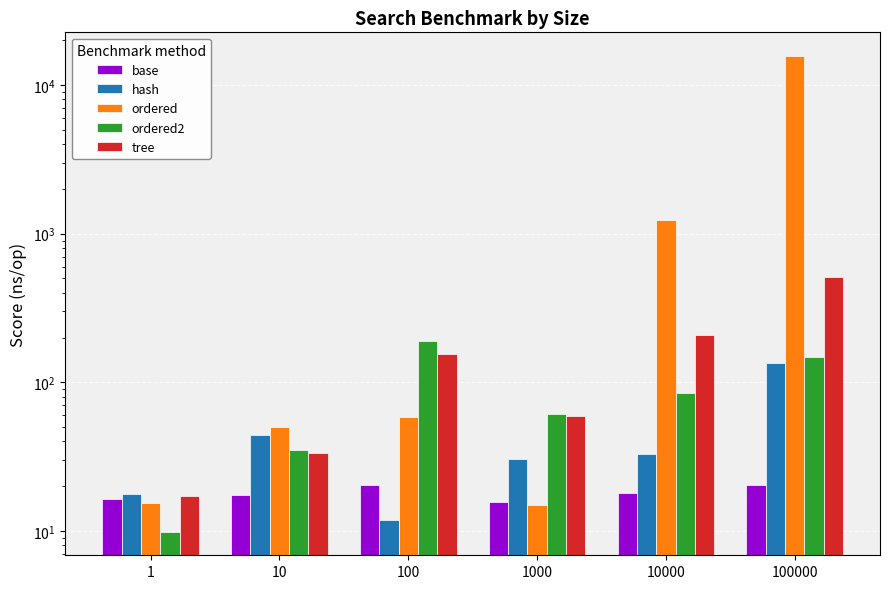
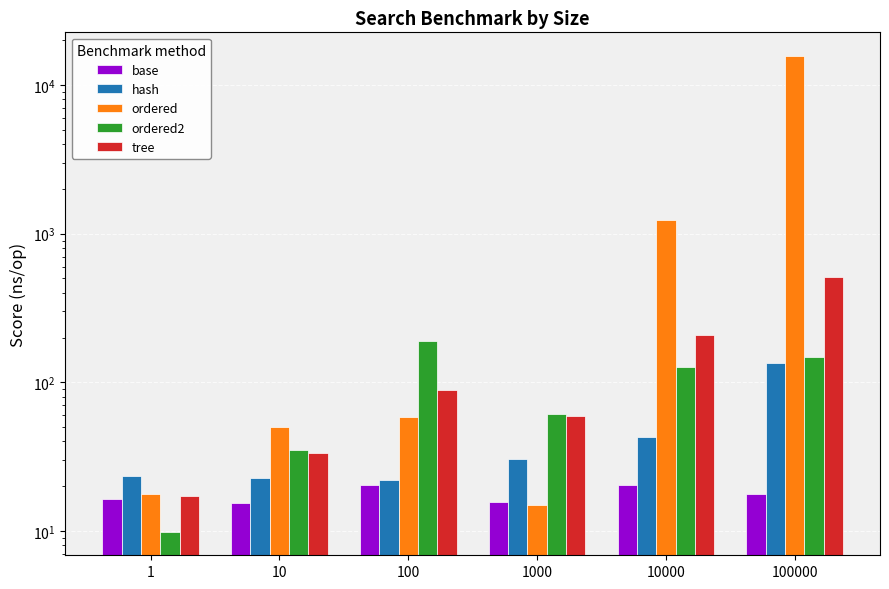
  {
    "base": {
      "1": 16,
-     "10": 18,
+     "10": 15,
      "100": 20,
      "1000": 16,
-     "10000": 18,
-     "100000": 20
+     "10000": 21,
+     "100000": 18
    },
    "hash": {
-     "1": 18,
-     "10": 44,
-     "100": 12,
+     "1": 24,
+     "10": 23,
+     "100": 22,
      "1000": 30,
-     "10000": 33,
+     "10000": 43,
      "100000": 140
    },
    "ordered": {
-     "1": 16,
+     "1": 18,
      "10": 50,
      "100": 58,
      "1000": 15,
      "10000": 1200,
      "100000": 16000
    },
    "ordered2": {
      "1": 10,
      "10": 35,
      "100": 190,
      "1000": 61,
-     "10000": 90,
+     "10000": 130,
      "100000": 150
    },
    "tree": {
      "1": 17,
      "10": 33,
-     "100": 150,
+     "100": 90,
      "1000": 60,
      "10000": 210,
      "100000": 510
    }
  }
